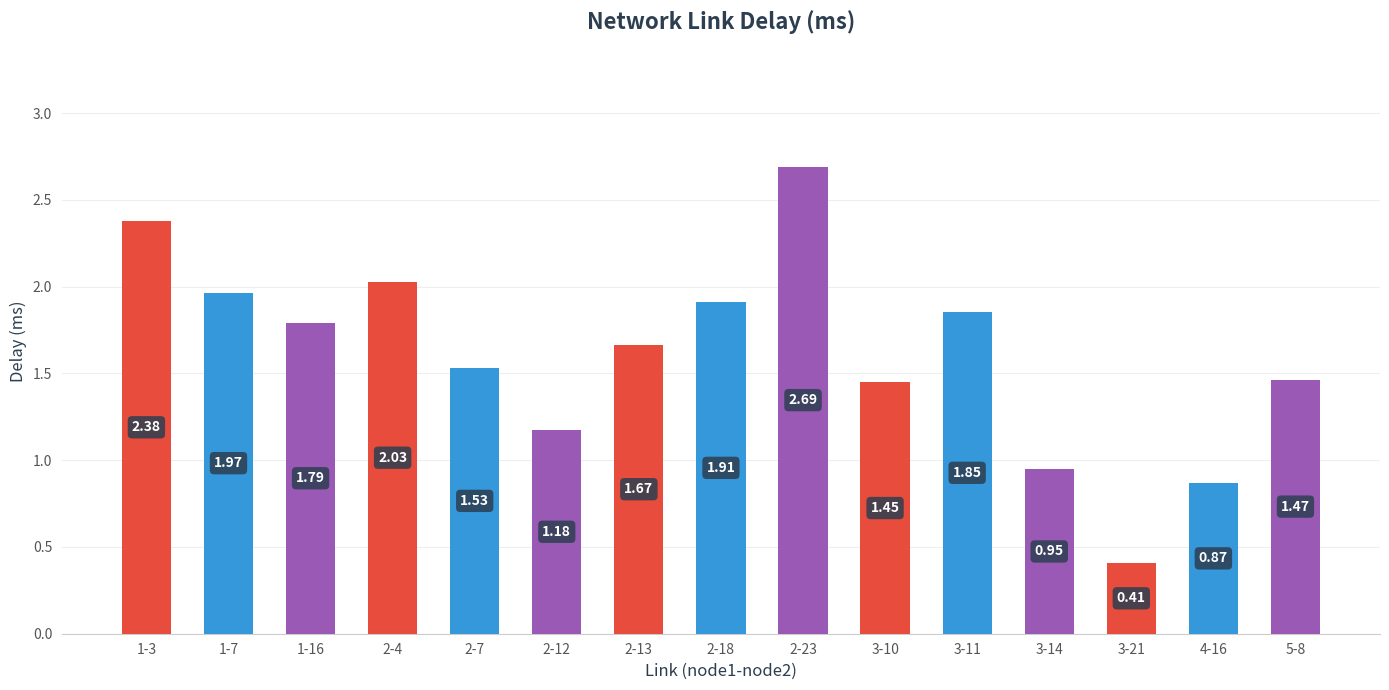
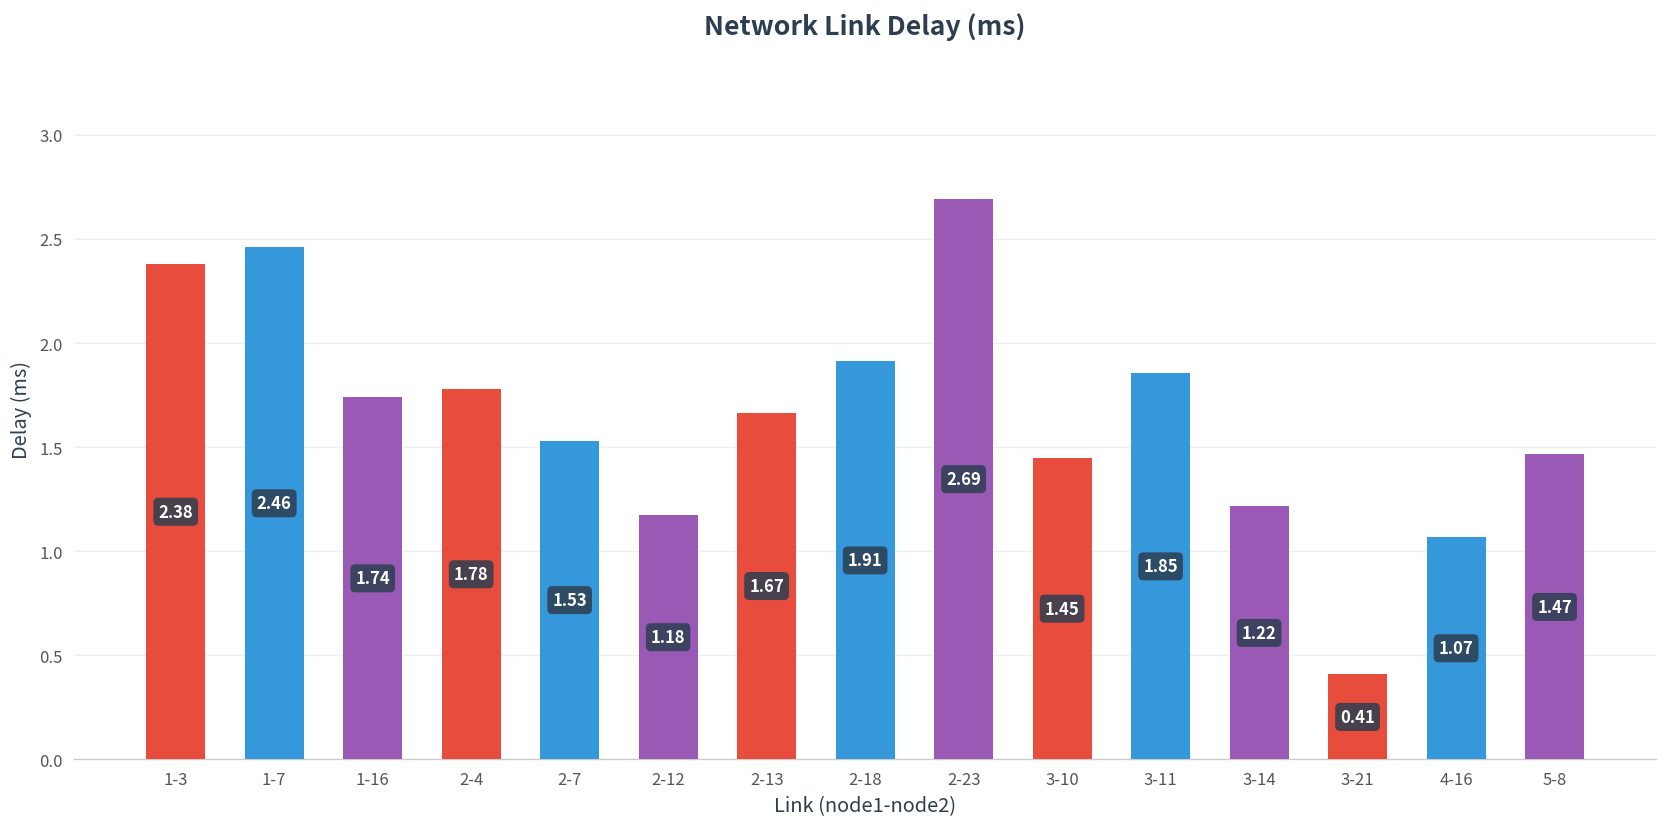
  {
-   "1-7": 1.97,
-   "1-16": 1.79,
-   "2-4": 2.03,
-   "3-14": 0.95,
-   "4-16": 0.87
+   "1-7": 2.46,
+   "1-16": 1.74,
+   "2-4": 1.78,
+   "3-14": 1.22,
+   "4-16": 1.07
  }
